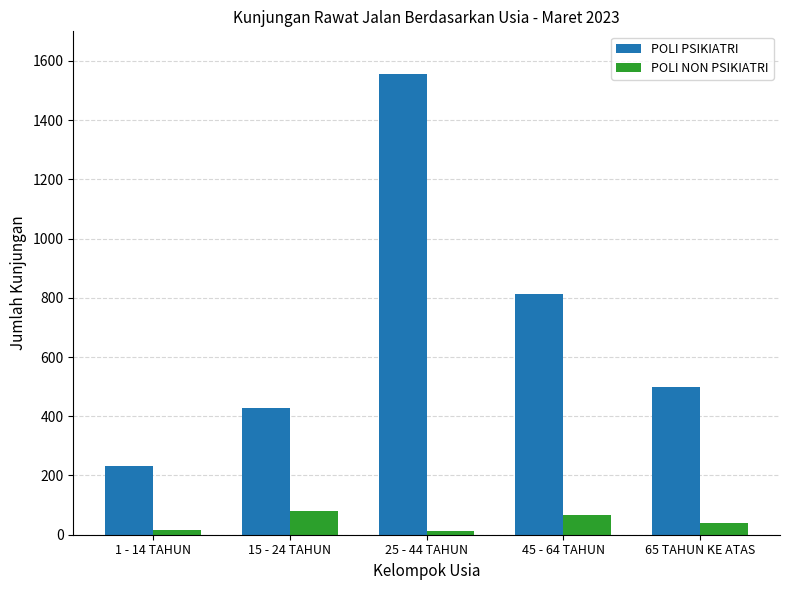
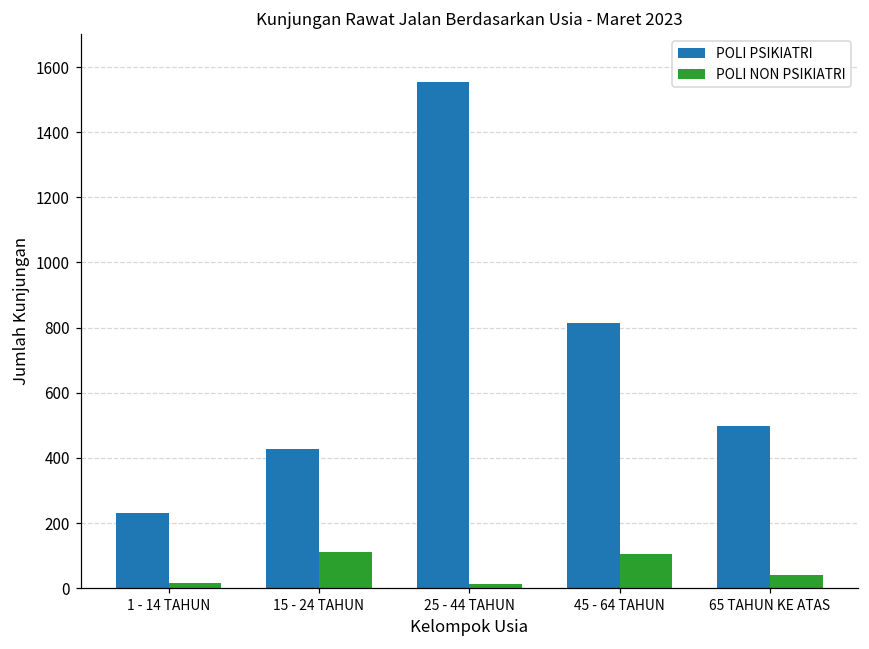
  {
    "POLI PSIKIATRI": {
      "1 - 14 TAHUN": 230,
      "15 - 24 TAHUN": 430,
      "25 - 44 TAHUN": 1560,
      "45 - 64 TAHUN": 810,
      "65 TAHUN KE ATAS": 500
    },
    "POLI NON PSIKIATRI": {
      "1 - 14 TAHUN": 20,
-     "15 - 24 TAHUN": 80,
+     "15 - 24 TAHUN": 110,
      "25 - 44 TAHUN": 10,
-     "45 - 64 TAHUN": 70,
+     "45 - 64 TAHUN": 110,
      "65 TAHUN KE ATAS": 40
    }
  }
